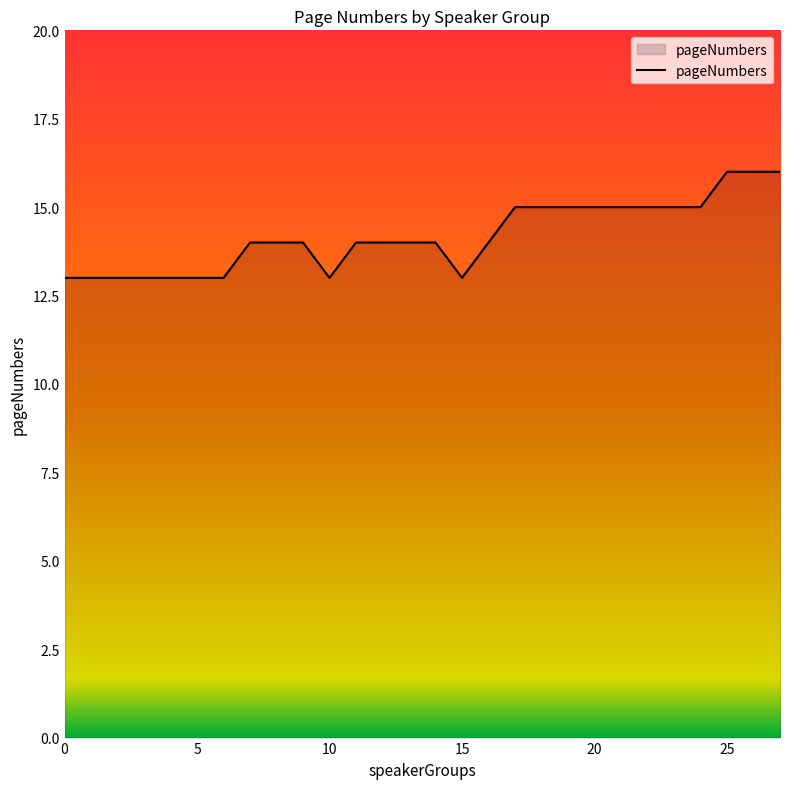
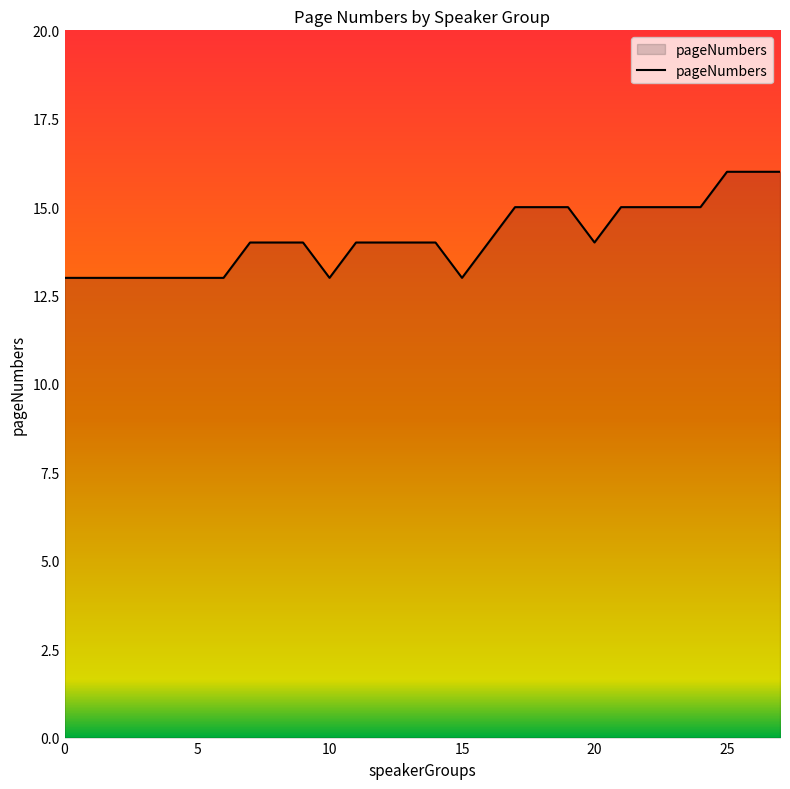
  {
    "0": 13,
    "5": 13,
    "10": 13,
    "15": 13,
-   "20": 15,
+   "20": 14,
    "25": 16
  }
